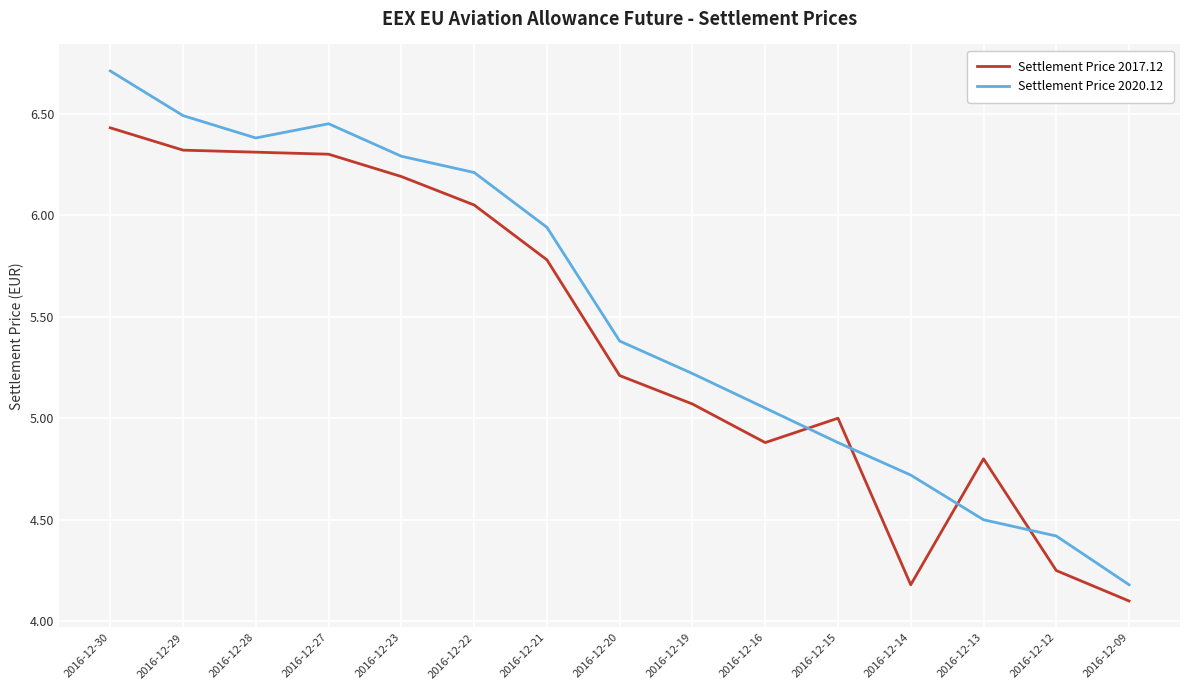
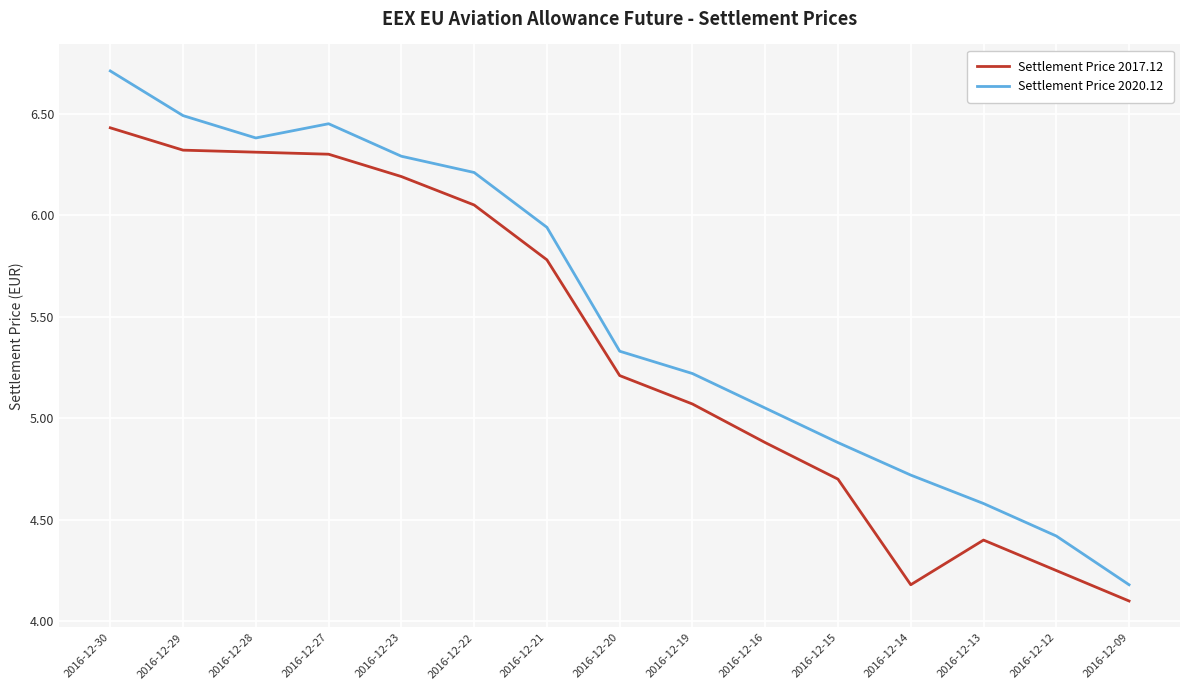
  {
    "Settlement Price 2017.12": {
      "2016-12-30": 6.43,
      "2016-12-29": 6.32,
      "2016-12-28": 6.3,
      "2016-12-27": 6.3,
      "2016-12-23": 6.2,
      "2016-12-22": 6.05,
      "2016-12-21": 5.78,
      "2016-12-20": 5.2,
      "2016-12-19": 5.07,
      "2016-12-16": 4.88,
-     "2016-12-15": 5.0,
+     "2016-12-15": 4.7,
      "2016-12-14": 4.18,
-     "2016-12-13": 4.8,
+     "2016-12-13": 4.4,
      "2016-12-12": 4.25,
      "2016-12-09": 4.1
    },
    "Settlement Price 2020.12": {
      "2016-12-30": 6.71,
      "2016-12-29": 6.49,
      "2016-12-28": 6.38,
      "2016-12-27": 6.45,
      "2016-12-23": 6.29,
      "2016-12-22": 6.21,
      "2016-12-21": 5.94,
-     "2016-12-20": 5.38,
+     "2016-12-20": 5.33,
      "2016-12-19": 5.22,
      "2016-12-16": 5.05,
      "2016-12-15": 4.88,
      "2016-12-14": 4.72,
-     "2016-12-13": 4.50,
+     "2016-12-13": 4.58,
      "2016-12-12": 4.42,
      "2016-12-09": 4.18
    }
  }
